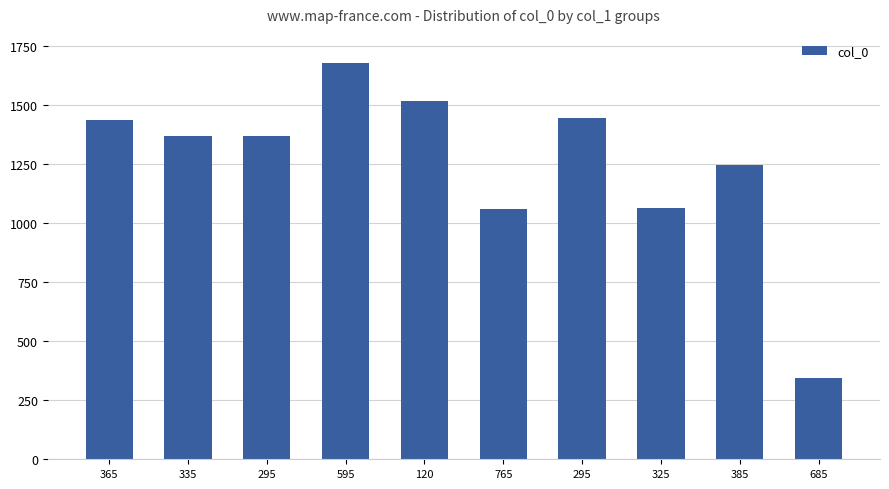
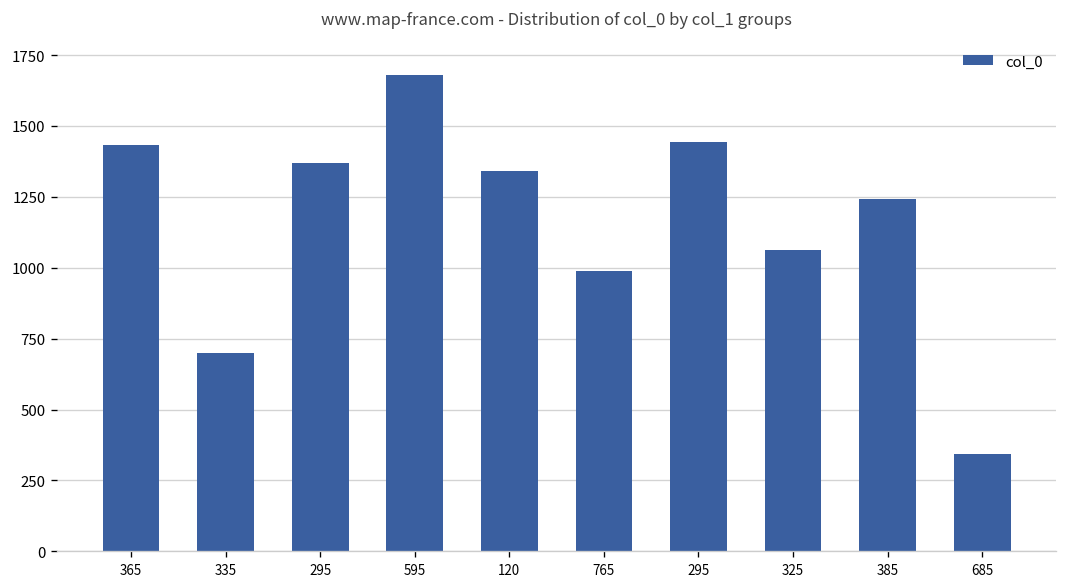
  {
    "365": 1430,
-   "335": 1370,
+   "335": 700,
    "595": 1680,
-   "120": 1520,
-   "765": 1060,
+   "120": 1340,
+   "765": 990,
    "325": 1060,
    "385": 1240,
    "685": 340
  }
